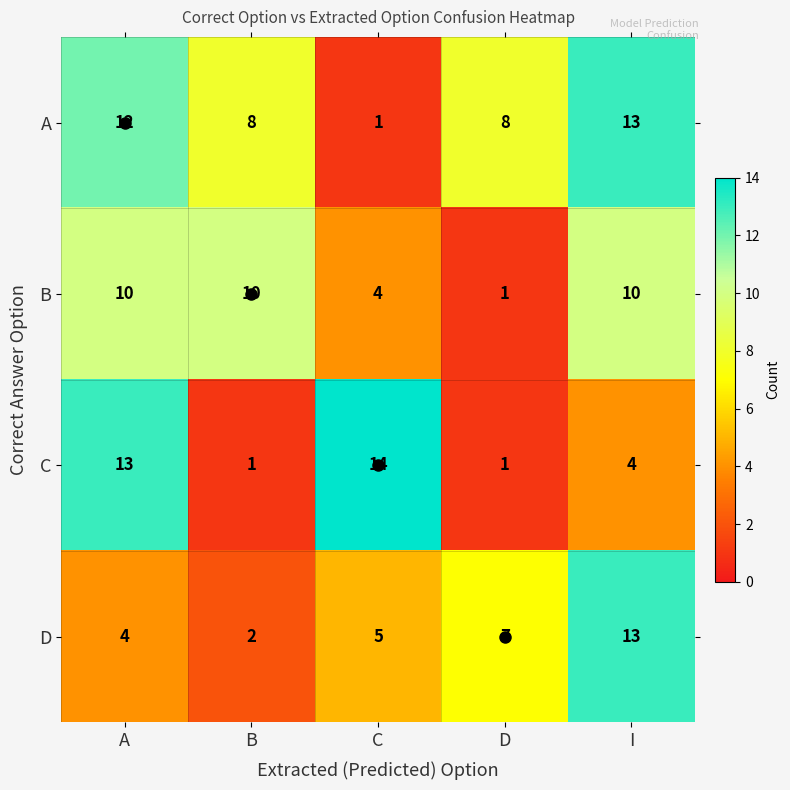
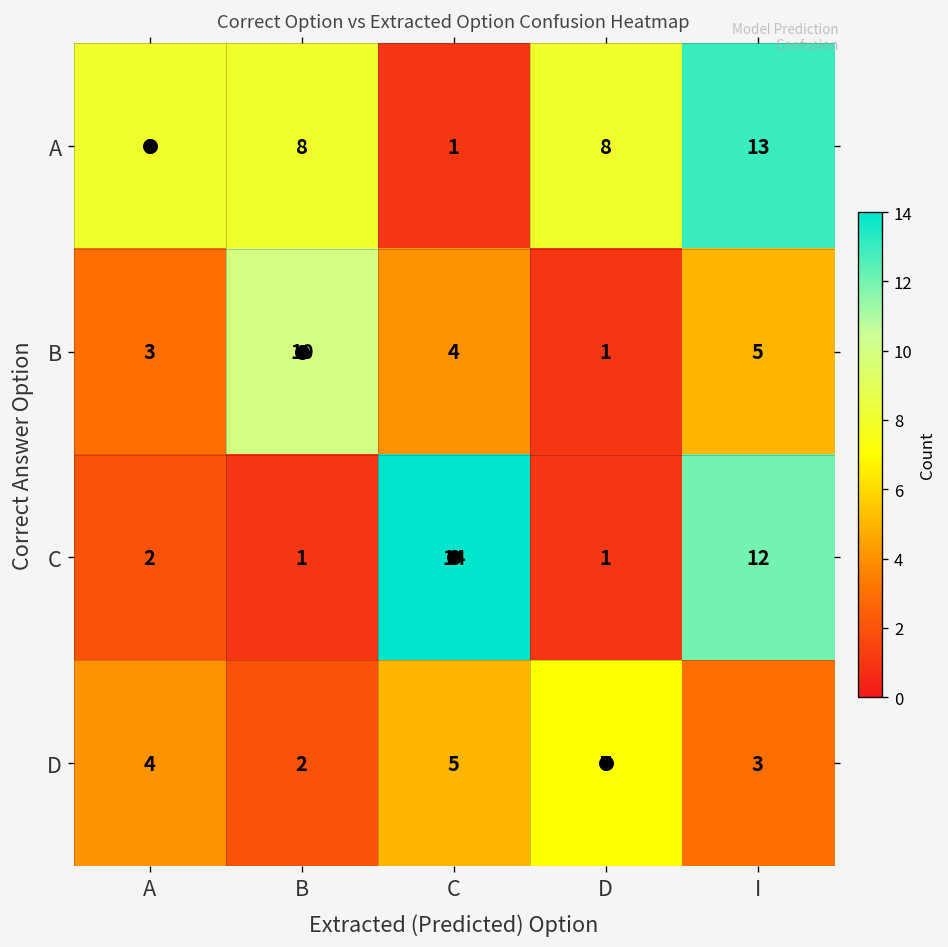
  {
    "A": {
-     "A": 12,
+     "A": 8,
      "B": 8,
      "C": 1,
      "D": 8,
      "I": 13
    },
    "B": {
-     "A": 10,
+     "A": 3,
      "C": 4,
      "D": 1,
-     "I": 10
+     "I": 5
    },
    "C": {
-     "A": 13,
+     "A": 2,
      "B": 1,
      "D": 1,
-     "I": 4
+     "I": 12
    },
    "D": {
      "A": 4,
      "B": 2,
      "C": 5,
-     "I": 13
+     "I": 3
    }
  }
